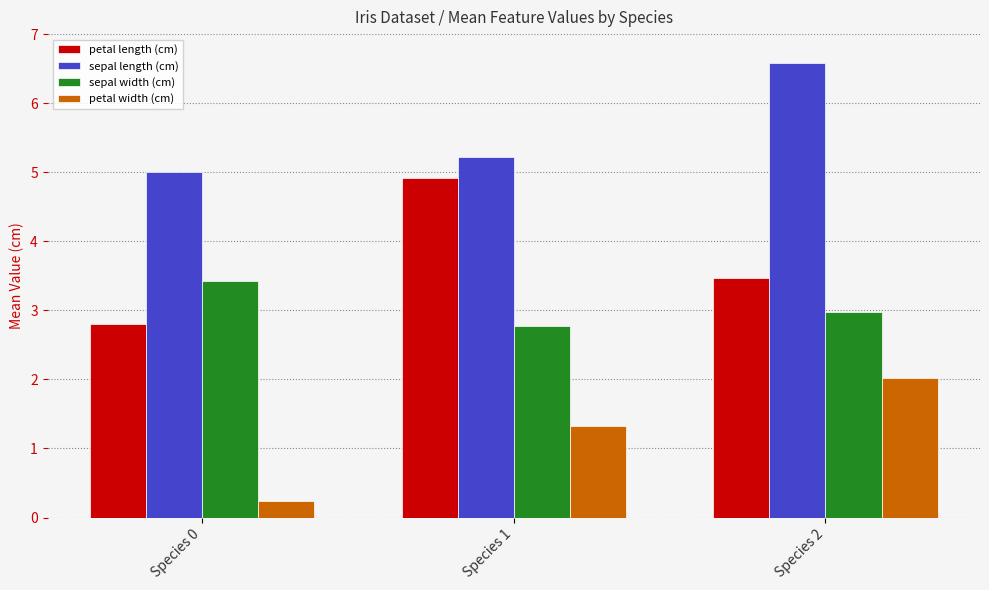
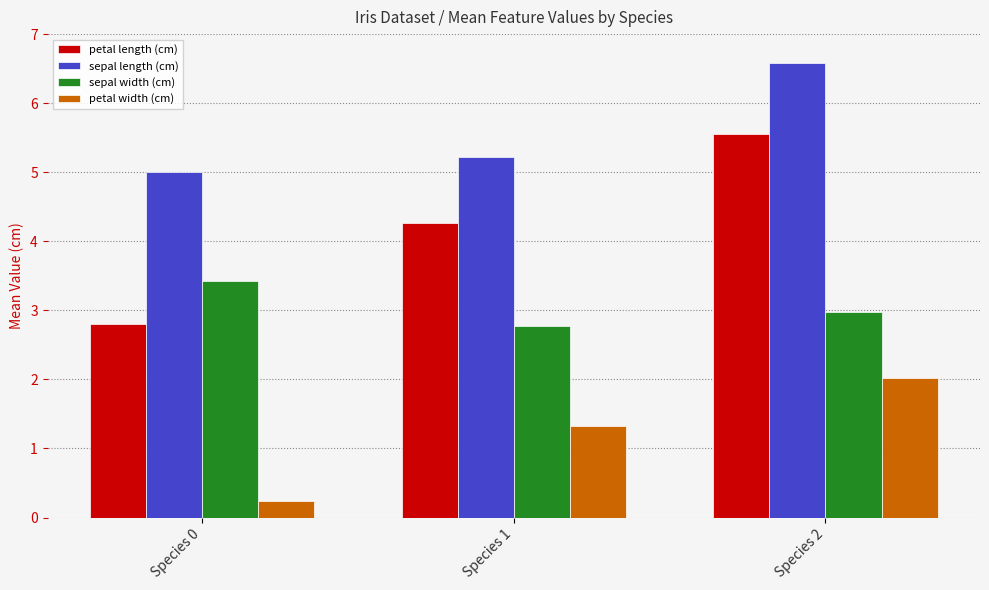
  {
    "petal length (cm)": {
      "Species 0": 2.8,
-     "Species 1": 4.9,
-     "Species 2": 3.5
+     "Species 1": 4.3,
+     "Species 2": 5.6
    },
    "sepal length (cm)": {
      "Species 0": 5.0,
      "Species 1": 5.2,
      "Species 2": 6.6
    },
    "sepal width (cm)": {
      "Species 0": 3.4,
      "Species 1": 2.8,
      "Species 2": 3.0
    },
    "petal width (cm)": {
      "Species 0": 0.2,
      "Species 1": 1.3,
      "Species 2": 2.0
    }
  }
